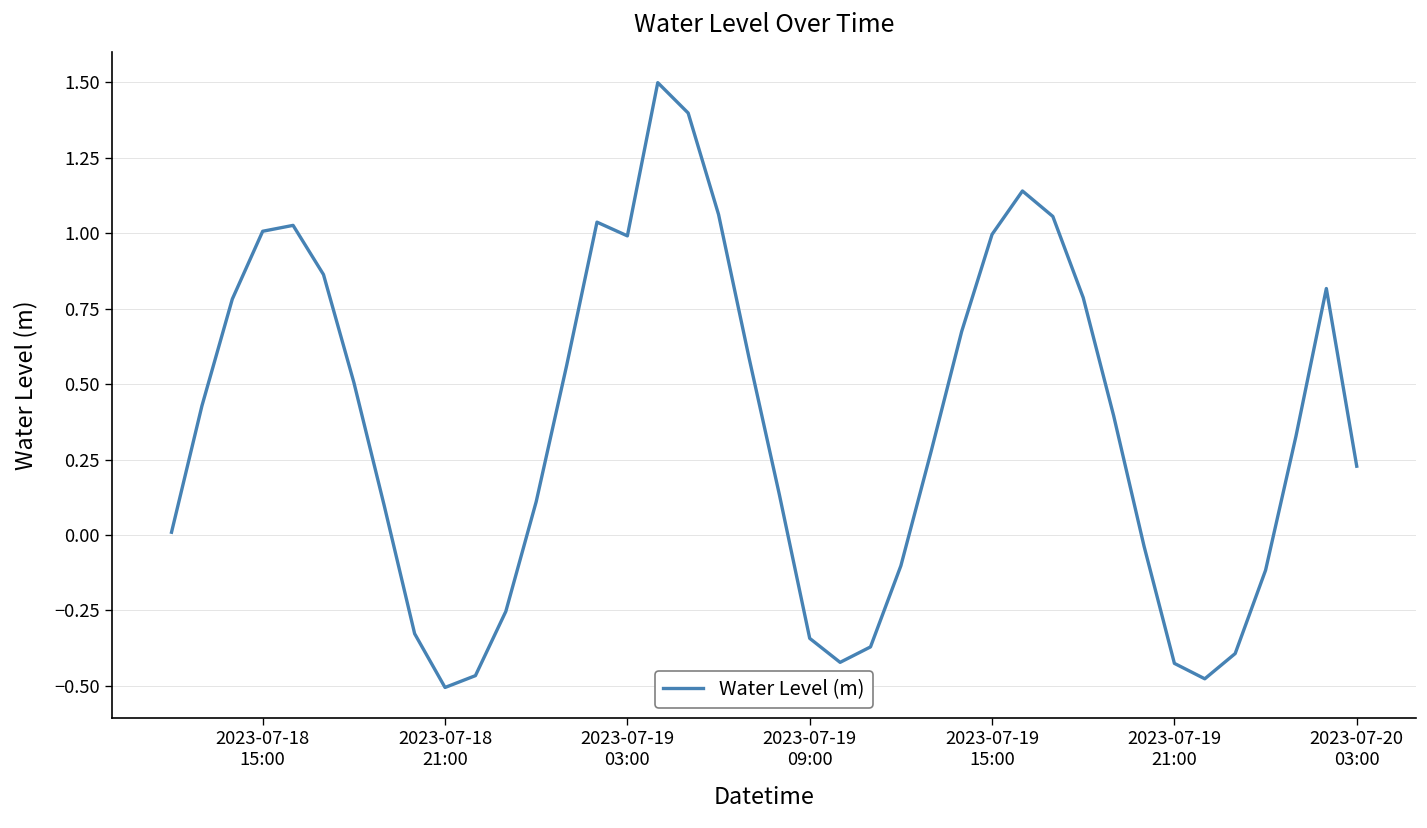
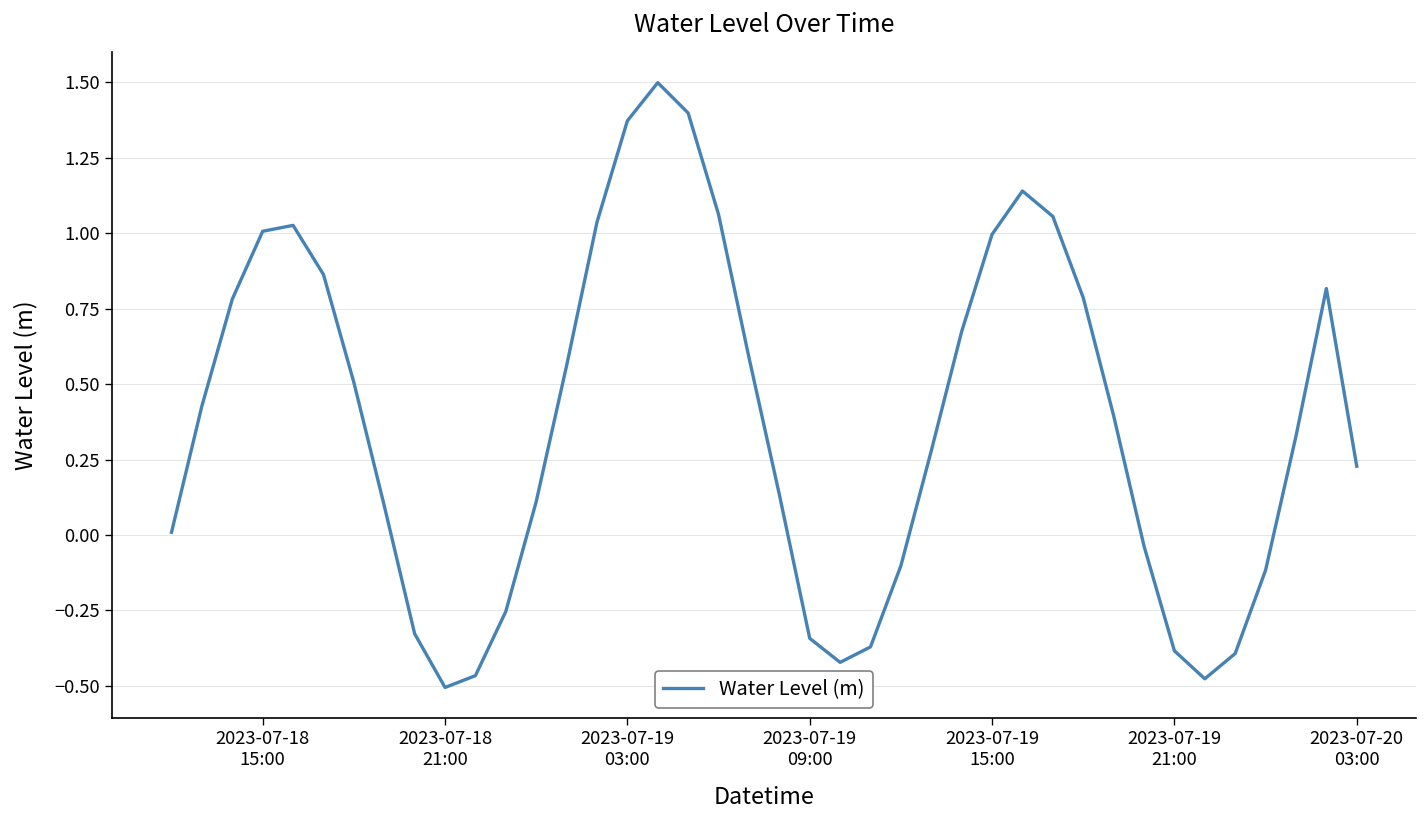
  {
    "2023-07-18 15:00": 1.01,
    "2023-07-18 21:00": -0.51,
-   "2023-07-19 03:00": 0.99,
+   "2023-07-19 03:00": 1.37,
    "2023-07-19 09:00": -0.34,
    "2023-07-19 15:00": 1.00,
-   "2023-07-19 21:00": -0.43,
+   "2023-07-19 21:00": -0.38,
    "2023-07-20 03:00": 0.23
  }
